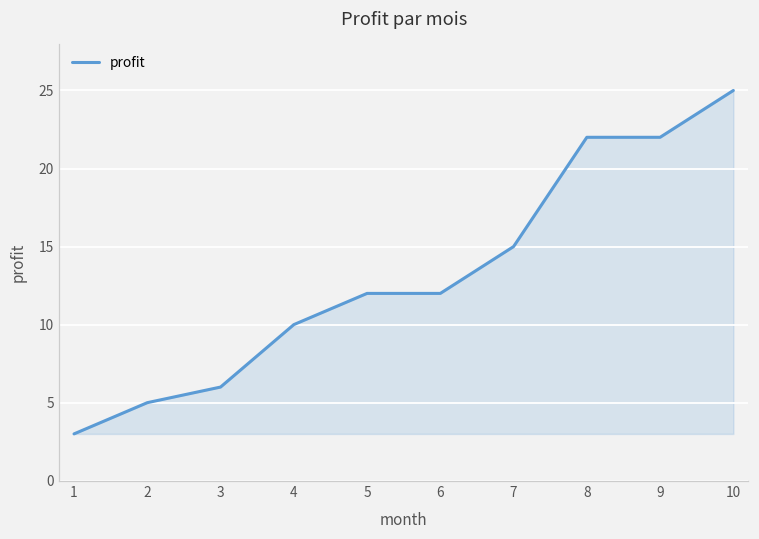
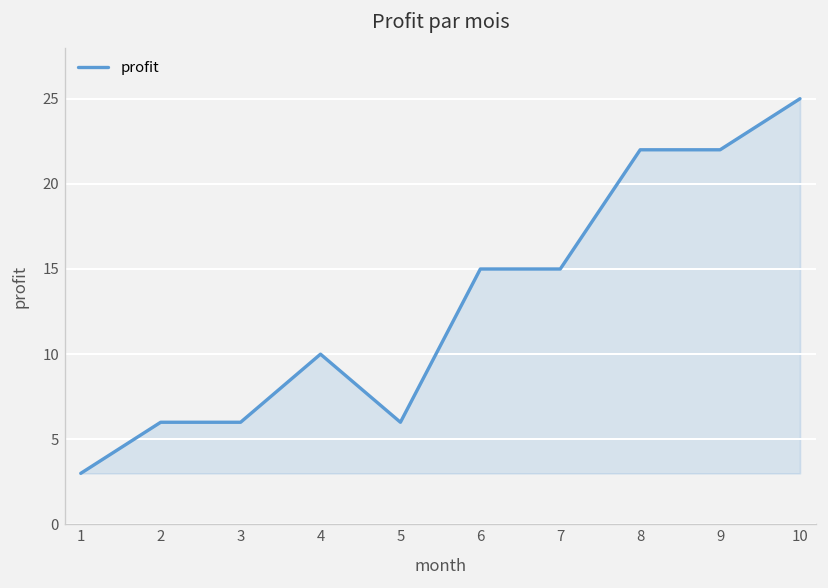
  {
    "1": 3,
-   "2": 5,
+   "2": 6,
    "3": 6,
    "4": 10,
-   "5": 12,
-   "6": 12,
+   "5": 6,
+   "6": 15,
    "7": 15,
    "8": 22,
    "9": 22,
    "10": 25
  }
